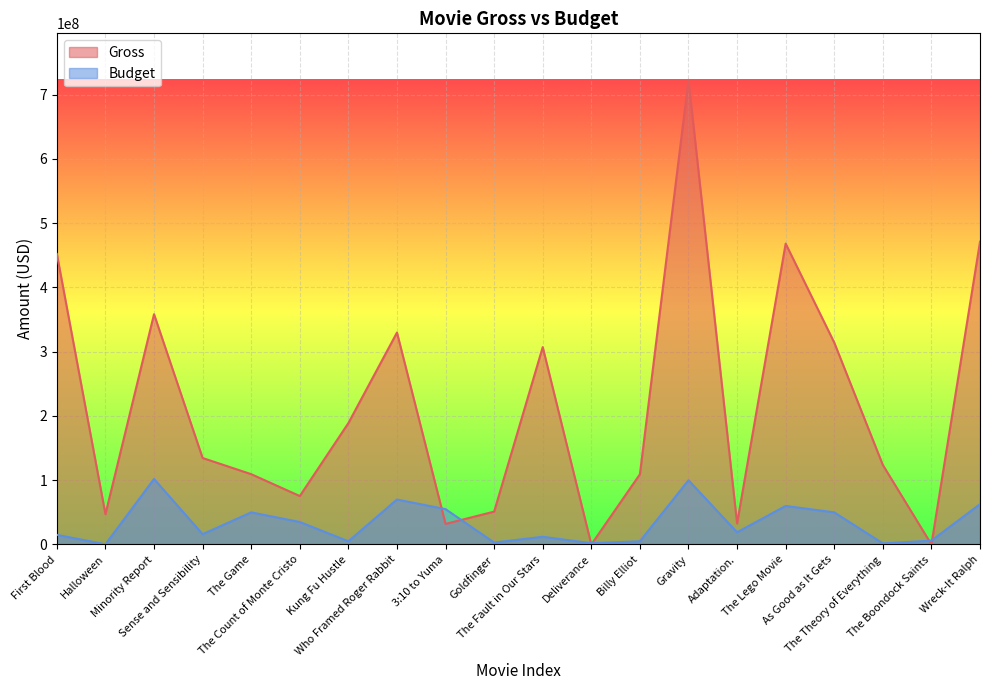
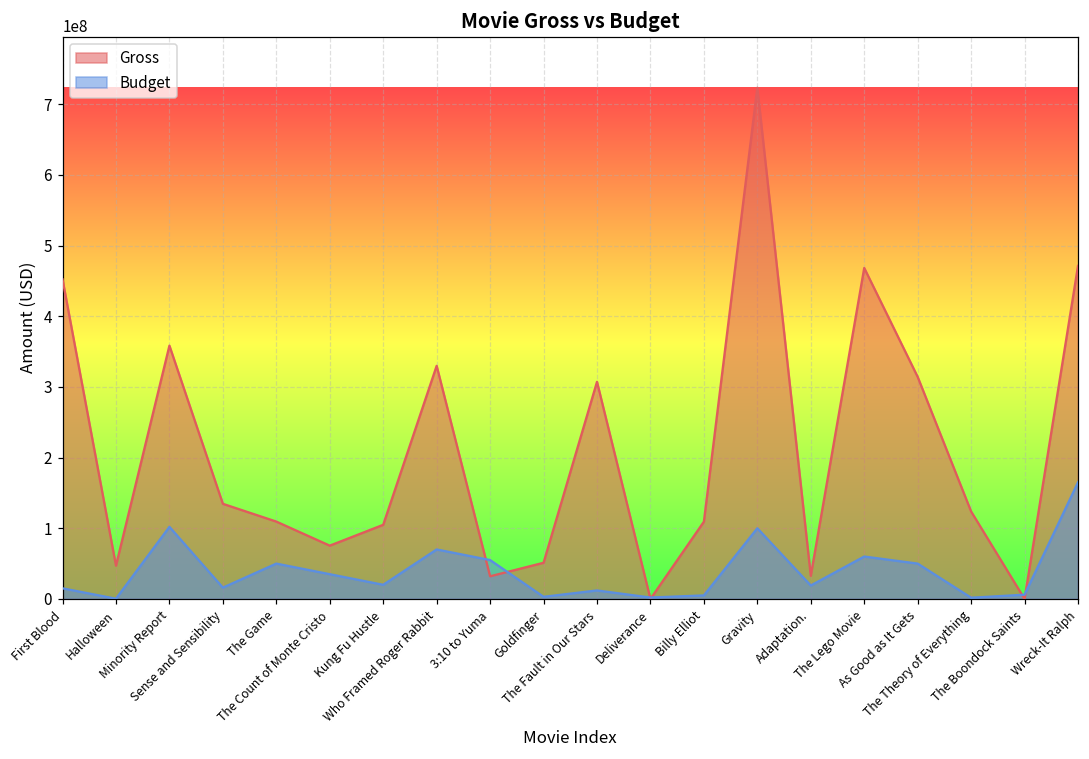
  {
    "Gross": {
      "First Blood": 450000000,
      "Halloween": 50000000,
      "Minority Report": 360000000,
      "Sense and Sensibility": 130000000,
      "The Game": 110000000,
      "The Count of Monte Cristo": 80000000,
-     "Kung Fu Hustle": 190000000,
+     "Kung Fu Hustle": 100000000,
      "Who Framed Roger Rabbit": 330000000,
      "3:10 to Yuma": 30000000,
      "Goldfinger": 50000000,
      "The Fault in Our Stars": 310000000,
      "Billy Elliot": 110000000,
      "Gravity": 720000000,
      "Adaptation.": 30000000,
      "The Lego Movie": 470000000,
      "As Good as It Gets": 310000000,
      "The Theory of Everything": 120000000,
      "The Boondock Saints": 0,
      "Wreck-It Ralph": 470000000
    },
    "Budget": {
      "First Blood": 20000000,
      "Halloween": 0,
      "Minority Report": 100000000,
      "Sense and Sensibility": 20000000,
      "The Game": 50000000,
      "The Count of Monte Cristo": 40000000,
-     "Kung Fu Hustle": 0,
+     "Kung Fu Hustle": 20000000,
      "Who Framed Roger Rabbit": 70000000,
      "3:10 to Yuma": 60000000,
      "Goldfinger": 0,
      "The Fault in Our Stars": 10000000,
      "Billy Elliot": 10000000,
      "Gravity": 100000000,
      "Adaptation.": 20000000,
      "The Lego Movie": 60000000,
      "As Good as It Gets": 50000000,
      "The Theory of Everything": 0,
      "The Boondock Saints": 10000000,
-     "Wreck-It Ralph": 60000000
+     "Wreck-It Ralph": 170000000
    }
  }
